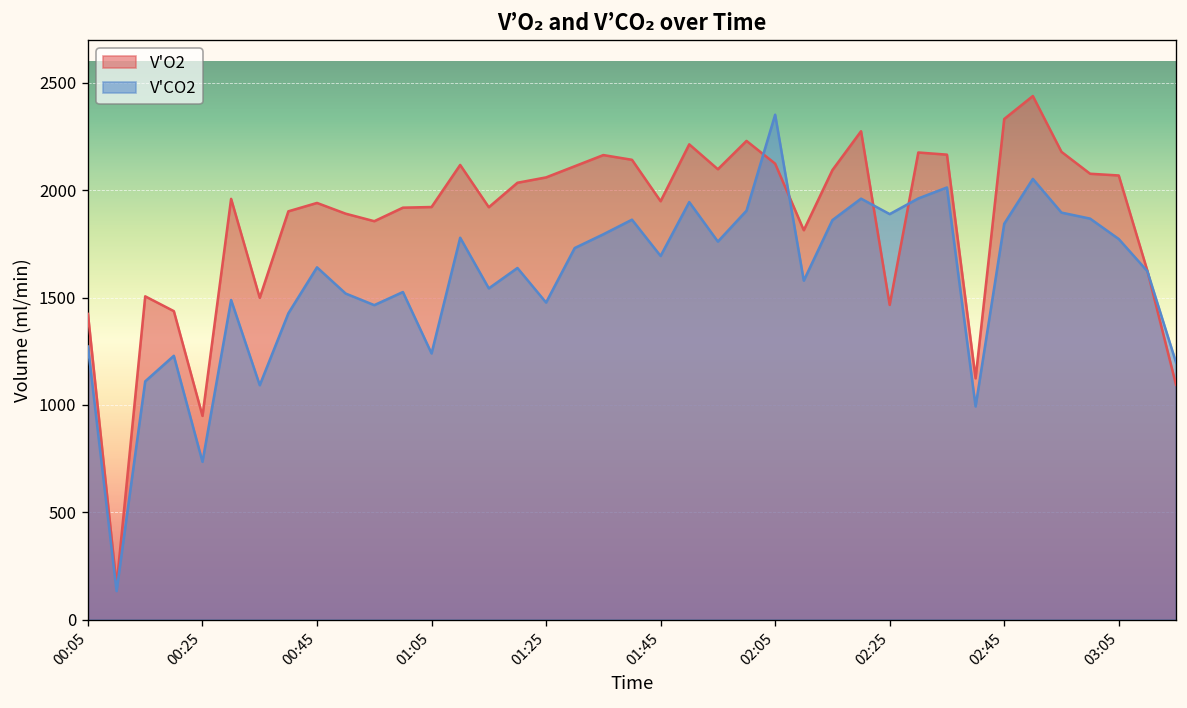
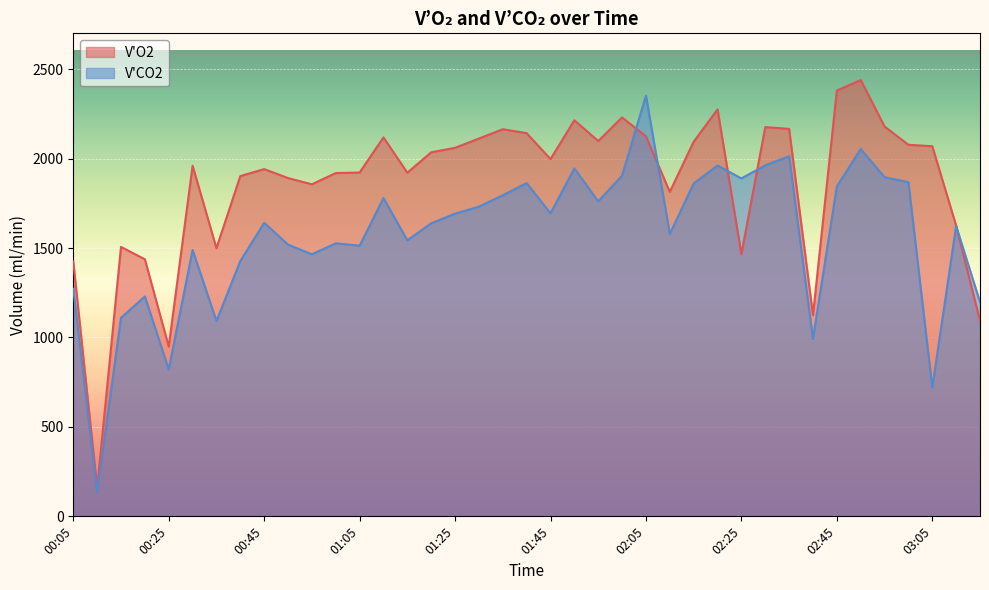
  {
    "V'O2": {
      "00:05": 1420,
      "00:25": 950,
      "00:45": 1940,
      "01:05": 1920,
      "01:25": 2060,
-     "01:45": 1950,
+     "01:45": 2000,
      "02:05": 2120,
      "02:25": 1470,
-     "02:45": 2330,
+     "02:45": 2380,
      "03:05": 2070
    },
    "V'CO2": {
      "00:05": 1270,
-     "00:25": 740,
+     "00:25": 820,
      "00:45": 1640,
-     "01:05": 1240,
-     "01:25": 1480,
+     "01:05": 1510,
+     "01:25": 1690,
      "01:45": 1690,
      "02:05": 2350,
      "02:25": 1890,
      "02:45": 1840,
-     "03:05": 1770
+     "03:05": 720
    }
  }
